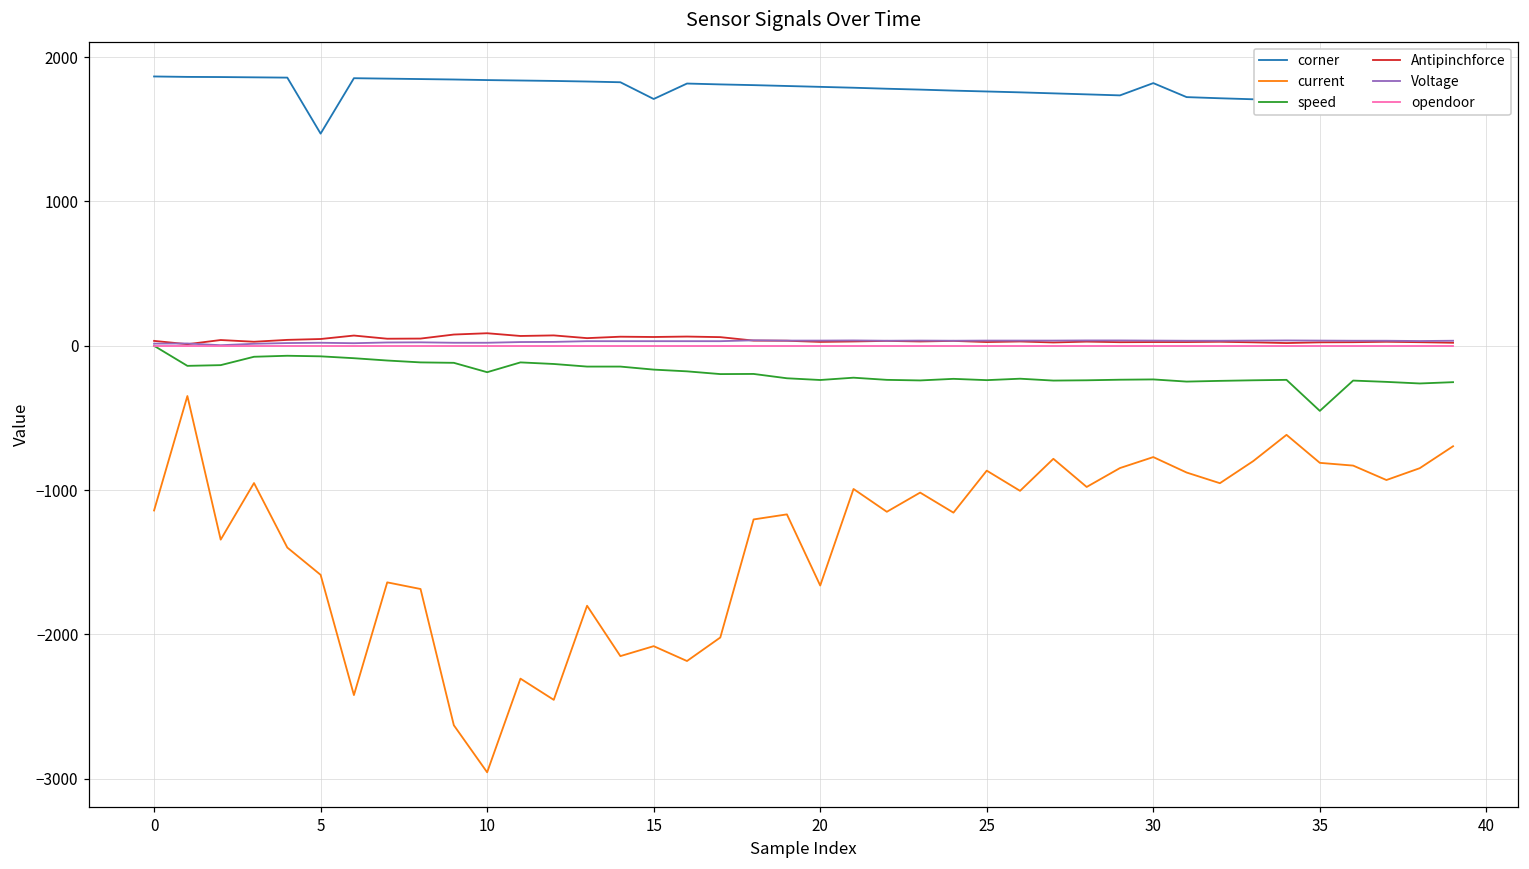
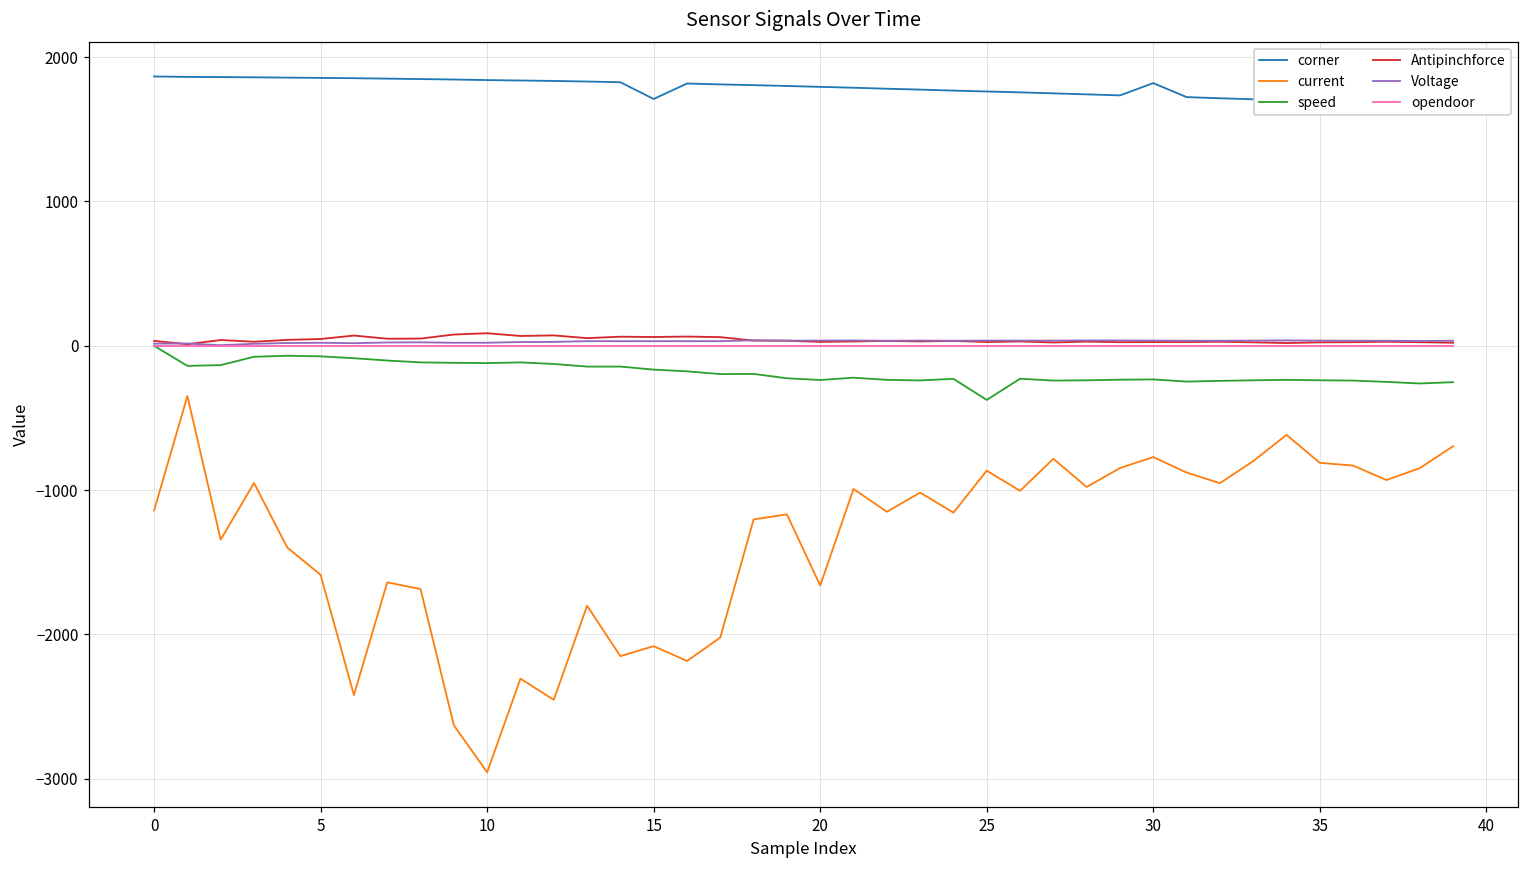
  {
    "corner": {
      "0": 1870,
-     "5": 1470,
+     "5": 1860,
      "10": 1840,
      "15": 1710,
      "20": 1790,
      "25": 1760,
      "30": 1820
    },
    "current": {
      "0": -1140,
      "5": -1590,
      "10": -2960,
      "15": -2080,
      "20": -1660,
      "25": -870,
      "30": -770,
      "35": -810
    },
    "speed": {
      "5": -70,
-     "10": -180,
+     "10": -120,
      "15": -170,
      "20": -240,
-     "25": -240,
+     "25": -380,
      "30": -230,
-     "35": -450
+     "35": -240
    },
    "Antipinchforce": {
      "5": 50,
      "10": 90,
      "15": 60
    },
    "Voltage": {
      "5": 20,
      "10": 20,
      "15": 30
    },
    "opendoor": {
      "5": 0,
      "10": 0,
      "15": 0,
      "20": 0,
      "25": 0,
      "30": 0,
      "35": 0
    }
  }
